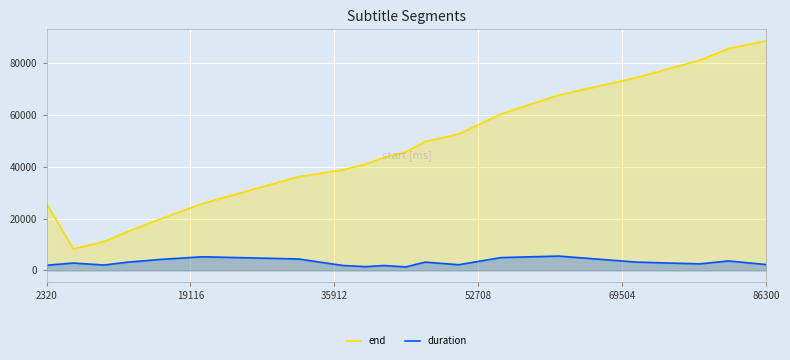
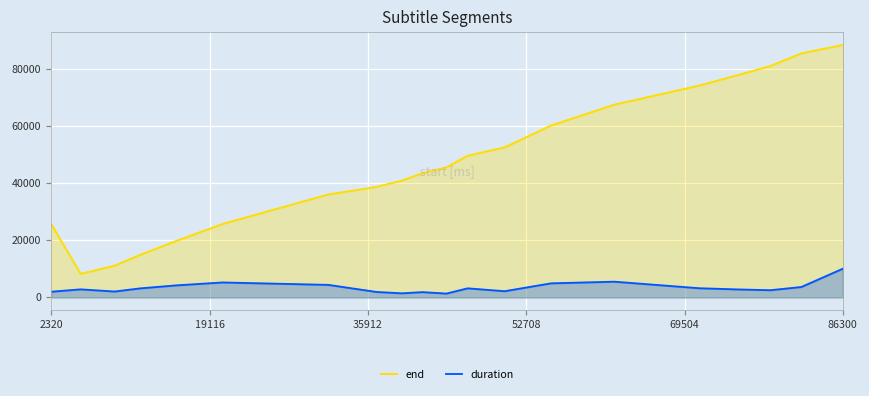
  {
    "end": {
      "2320": 26000,
      "86300": 89000
    },
    "duration": {
      "2320": 2000,
-     "86300": 2000
+     "86300": 10000
    }
  }
